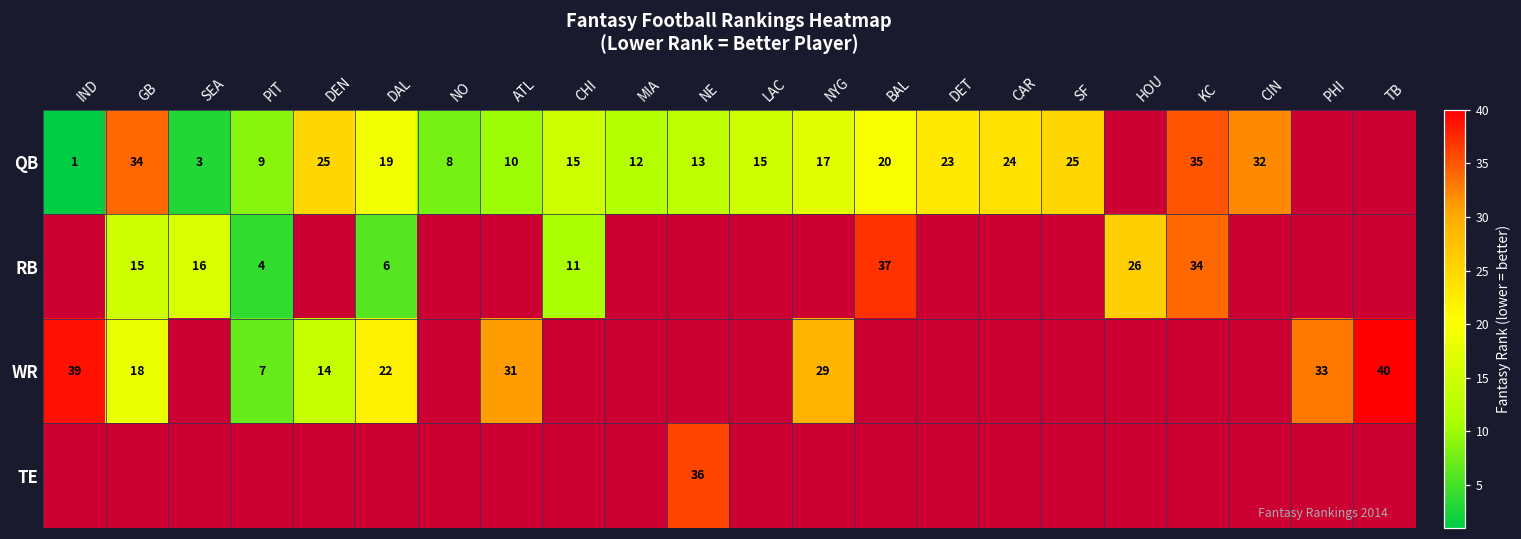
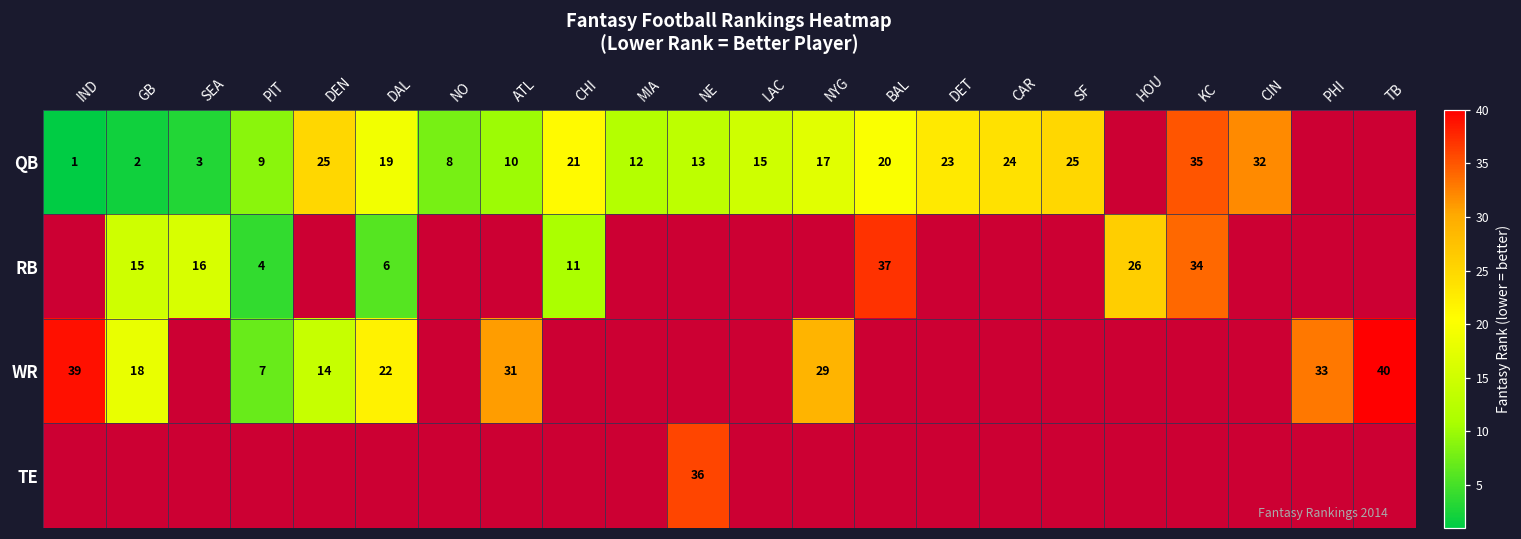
  {
    "QB": {
      "IND": 1,
-     "GB": 34,
+     "GB": 2,
      "SEA": 3,
      "PIT": 9,
      "DEN": 25,
      "DAL": 19,
      "NO": 8,
      "ATL": 10,
-     "CHI": 15,
+     "CHI": 21,
      "MIA": 12,
      "NE": 13,
      "LAC": 15,
      "NYG": 17,
      "BAL": 20,
      "DET": 23,
      "CAR": 24,
      "SF": 25,
      "KC": 35,
      "CIN": 32
    },
    "RB": {
      "GB": 15,
      "SEA": 16,
      "PIT": 4,
      "DAL": 6,
      "CHI": 11,
      "BAL": 37,
      "HOU": 26,
      "KC": 34
    },
    "WR": {
      "IND": 39,
      "GB": 18,
      "PIT": 7,
      "DEN": 14,
      "DAL": 22,
      "ATL": 31,
      "NYG": 29,
      "PHI": 33,
      "TB": 40
    },
    "TE": {
      "NE": 36
    }
  }
